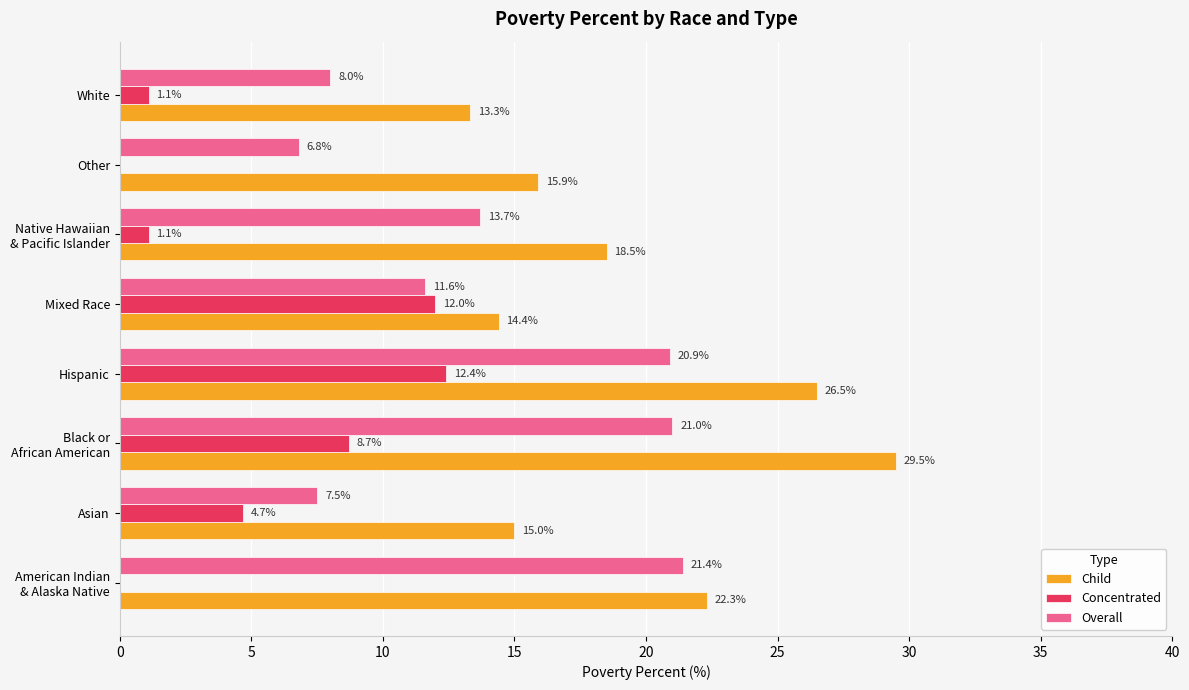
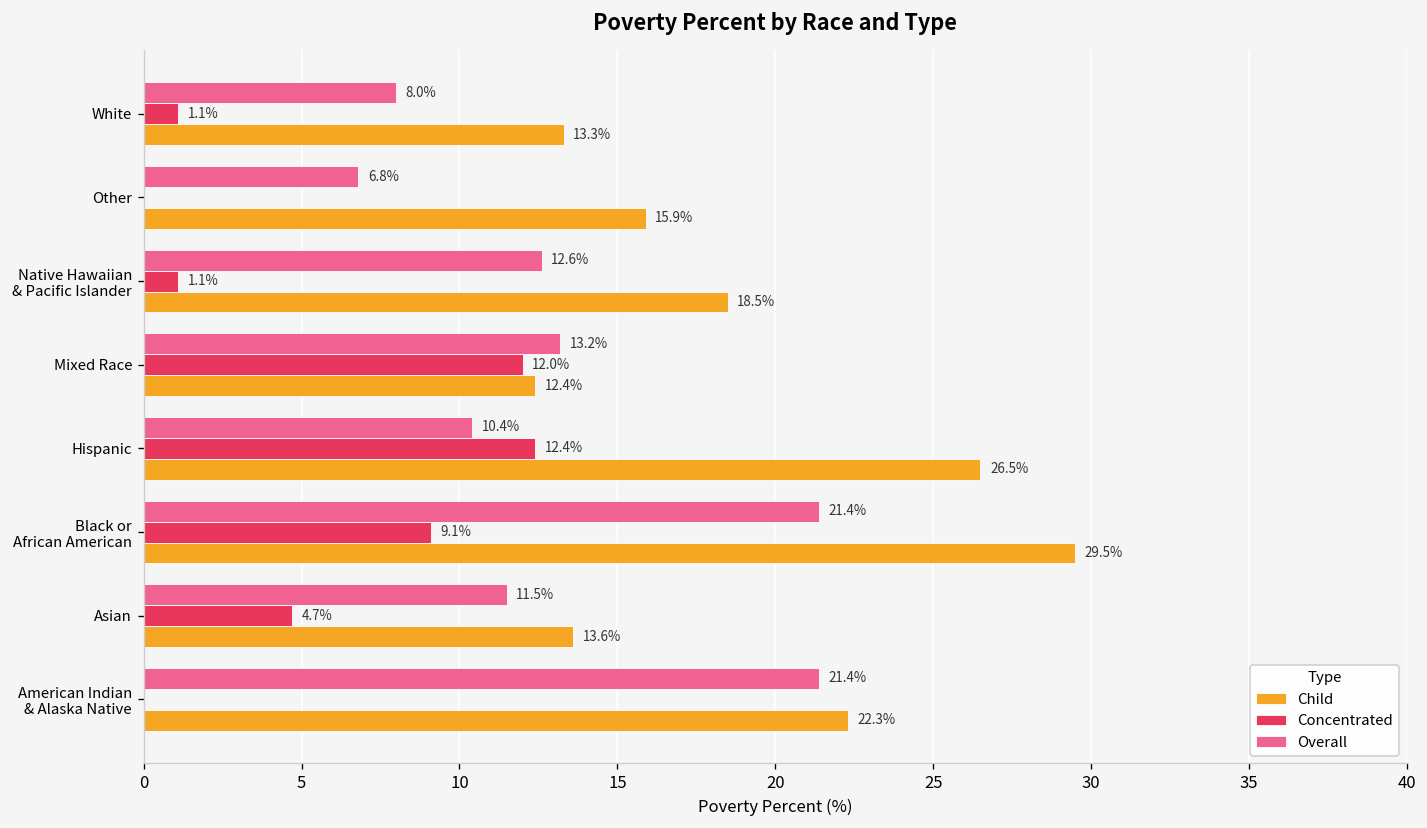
  {
    "Child": {
      "White": "13.3%",
      "Other": "15.9%",
      "Native Hawaiian & Pacific Islander": "18.5%",
-     "Mixed Race": "14.4%",
+     "Mixed Race": "12.4%",
      "Hispanic": "26.5%",
      "Black or African American": "29.5%",
-     "Asian": "15.0%",
+     "Asian": "13.6%",
      "American Indian & Alaska Native": "22.3%"
    },
    "Concentrated": {
      "White": "1.1%",
      "Native Hawaiian & Pacific Islander": "1.1%",
      "Mixed Race": "12.0%",
      "Hispanic": "12.4%",
-     "Black or African American": "8.7%",
+     "Black or African American": "9.1%",
      "Asian": "4.7%"
    },
    "Overall": {
      "White": "8.0%",
      "Other": "6.8%",
-     "Native Hawaiian & Pacific Islander": "13.7%",
-     "Mixed Race": "11.6%",
-     "Hispanic": "20.9%",
-     "Black or African American": "21.0%",
-     "Asian": "7.5%",
+     "Native Hawaiian & Pacific Islander": "12.6%",
+     "Mixed Race": "13.2%",
+     "Hispanic": "10.4%",
+     "Black or African American": "21.4%",
+     "Asian": "11.5%",
      "American Indian & Alaska Native": "21.4%"
    }
  }
